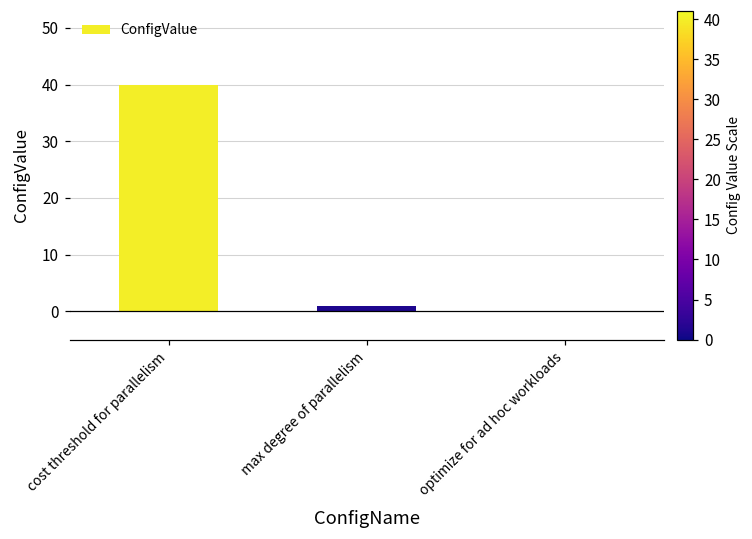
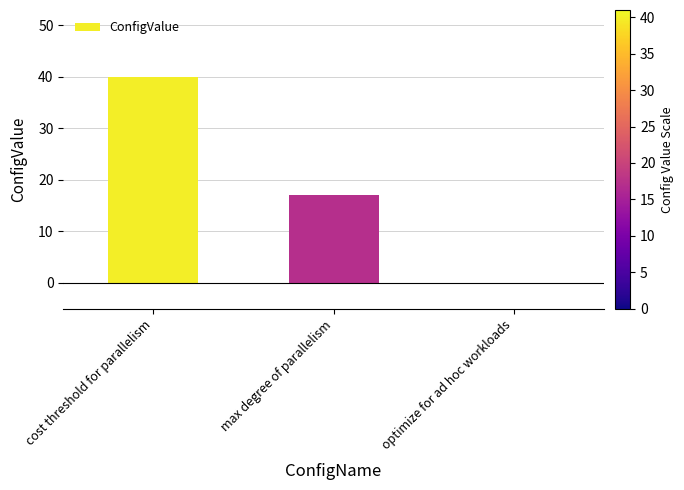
  {
    "cost threshold for parallelism": 40,
-   "max degree of parallelism": 1,
+   "max degree of parallelism": 17,
    "optimize for ad hoc workloads": 0
  }
